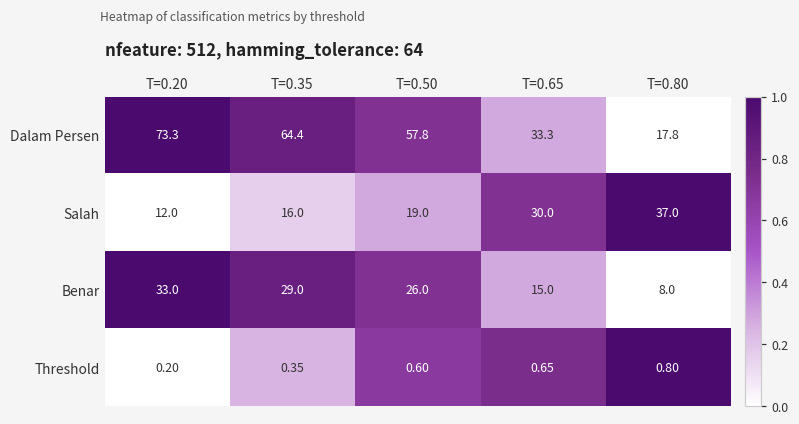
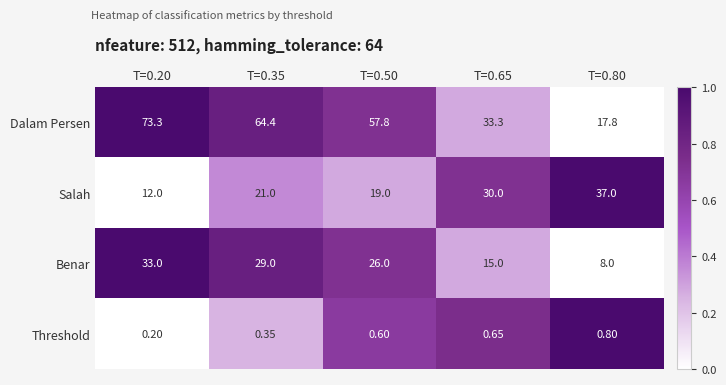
  {
    "Dalam Persen": {
      "T=0.20": 73.3,
      "T=0.35": 64.4,
      "T=0.50": 57.8,
      "T=0.65": 33.3,
      "T=0.80": 17.8
    },
    "Salah": {
      "T=0.20": 12.0,
-     "T=0.35": 16.0,
+     "T=0.35": 21.0,
      "T=0.50": 19.0,
      "T=0.65": 30.0,
      "T=0.80": 37.0
    },
    "Benar": {
      "T=0.20": 33.0,
      "T=0.35": 29.0,
      "T=0.50": 26.0,
      "T=0.65": 15.0,
      "T=0.80": 8.0
    },
    "Threshold": {
      "T=0.20": 0.20,
      "T=0.35": 0.35,
      "T=0.50": 0.60,
      "T=0.65": 0.65,
      "T=0.80": 0.80
    }
  }
